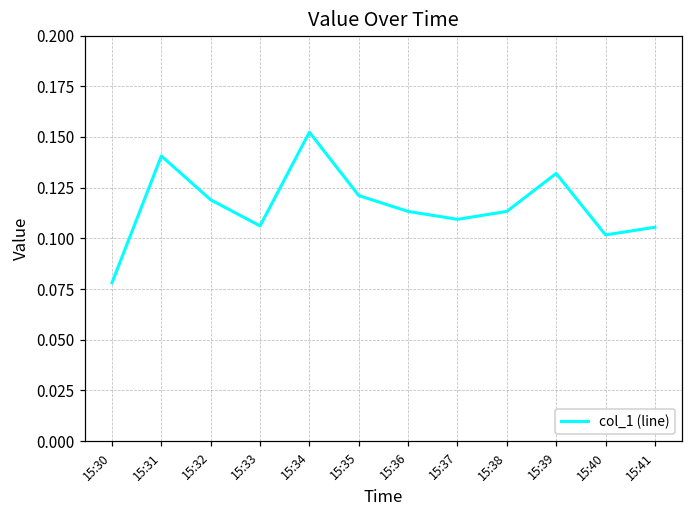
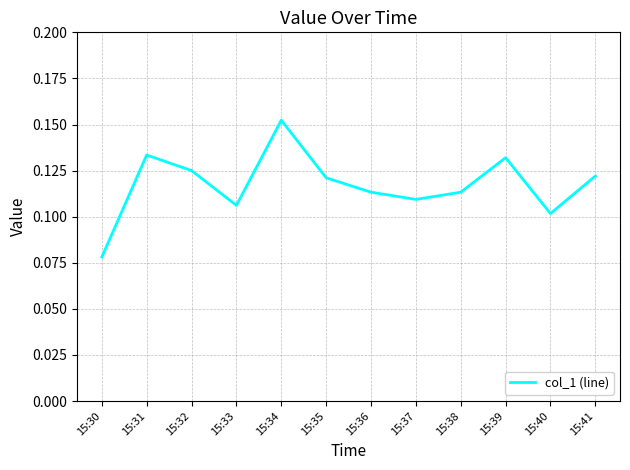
  {
    "15:30": 0.078,
-   "15:31": 0.141,
-   "15:32": 0.119,
+   "15:31": 0.133,
+   "15:32": 0.125,
    "15:33": 0.106,
    "15:34": 0.152,
    "15:35": 0.121,
    "15:36": 0.113,
    "15:37": 0.109,
    "15:38": 0.113,
    "15:39": 0.132,
    "15:40": 0.102,
-   "15:41": 0.105
+   "15:41": 0.122
  }
